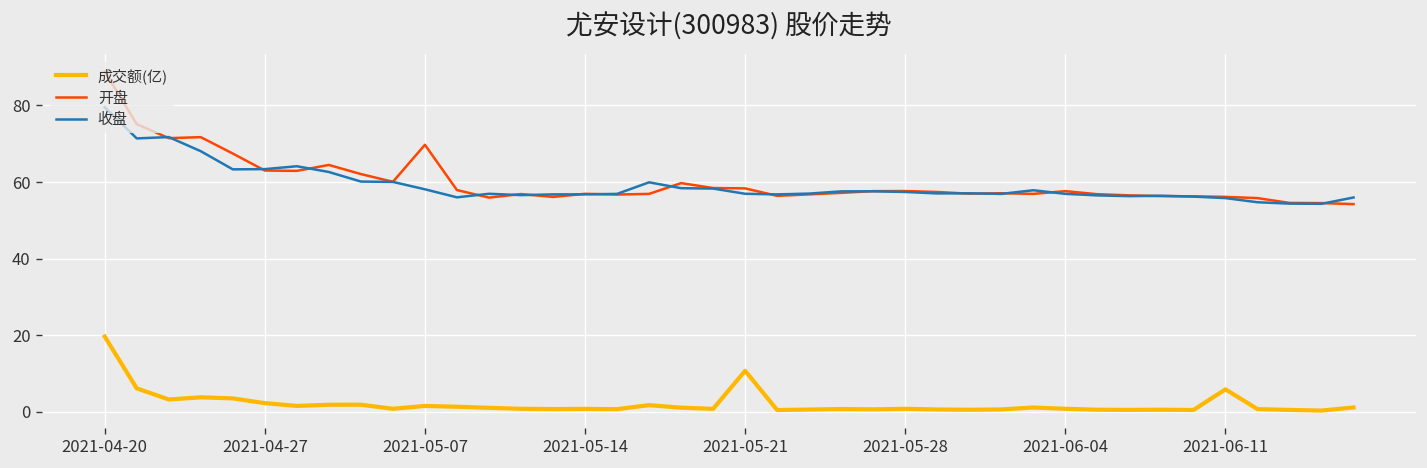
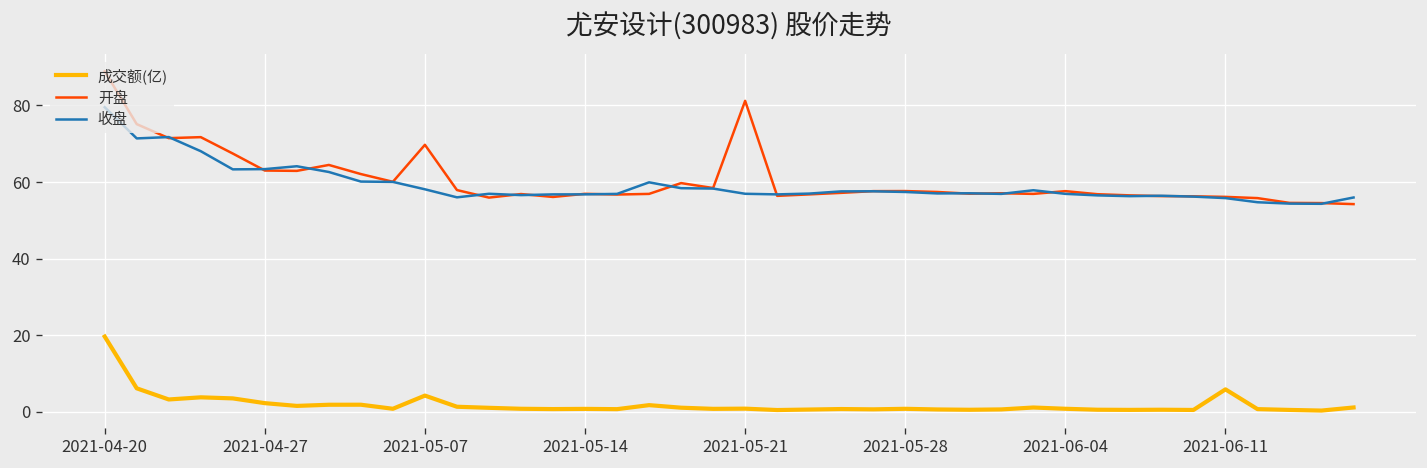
  {
    "成交额(亿)": {
      "2021-04-20": 20,
      "2021-04-27": 2,
-     "2021-05-07": 2,
+     "2021-05-07": 4,
      "2021-05-14": 1,
-     "2021-05-21": 11,
+     "2021-05-21": 1,
      "2021-05-28": 1,
      "2021-06-04": 1,
      "2021-06-11": 6
    },
    "开盘": {
      "2021-05-07": 70,
-     "2021-05-21": 58
+     "2021-05-21": 81
    },
    "收盘": {
      "2021-05-07": 58,
      "2021-05-21": 57
    }
  }
